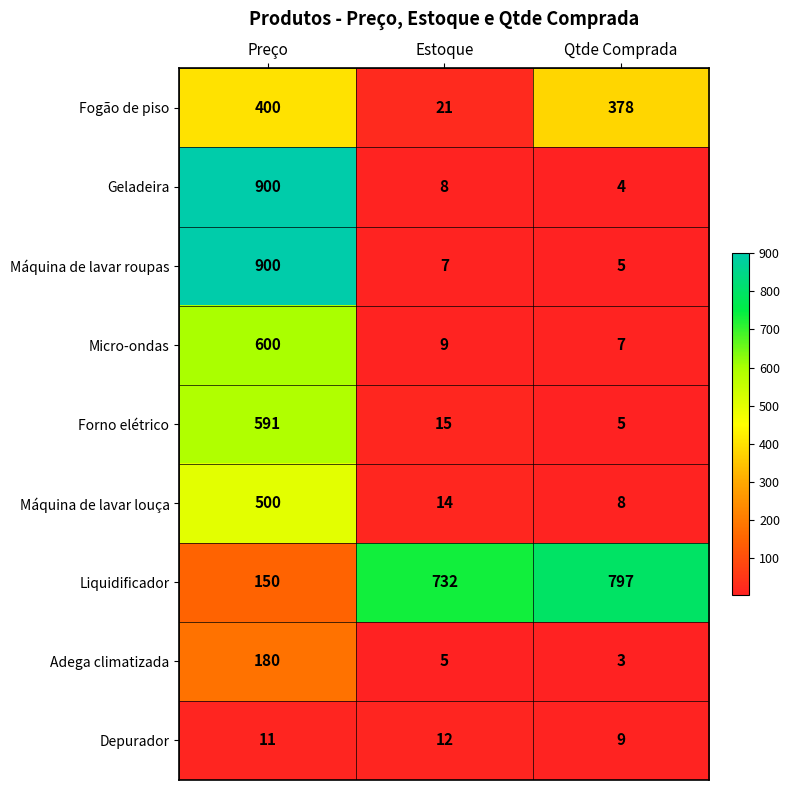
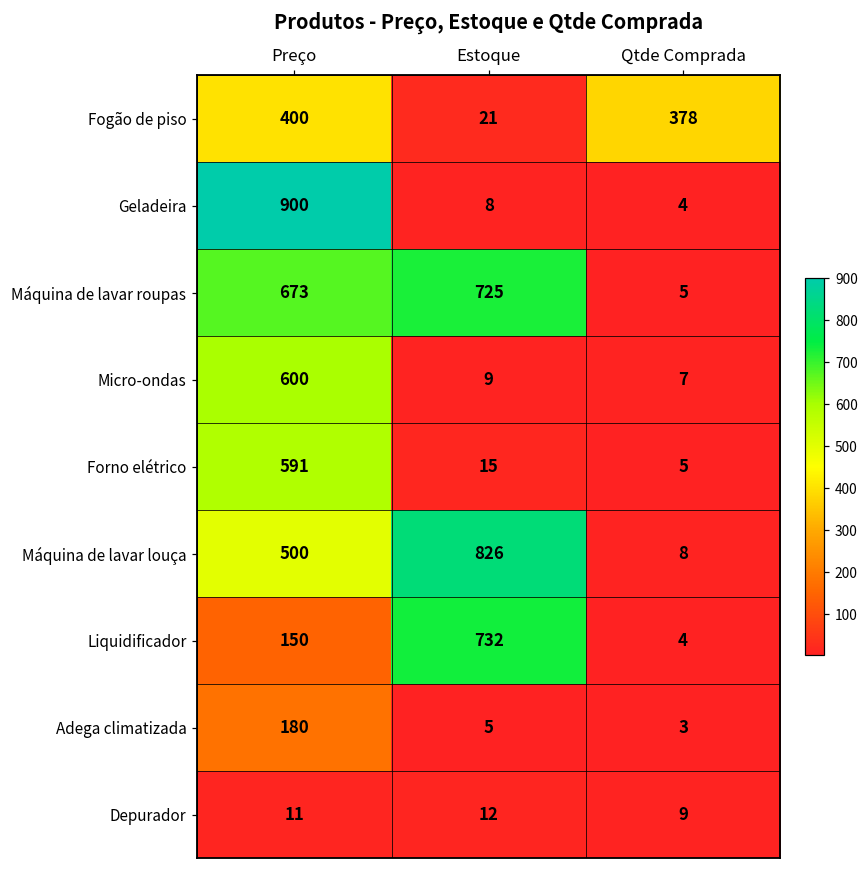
  {
    "Fogão de piso": {
      "Preço": 400,
      "Estoque": 21,
      "Qtde Comprada": 378
    },
    "Geladeira": {
      "Preço": 900,
      "Estoque": 8,
      "Qtde Comprada": 4
    },
    "Máquina de lavar roupas": {
-     "Preço": 900,
-     "Estoque": 7,
+     "Preço": 673,
+     "Estoque": 725,
      "Qtde Comprada": 5
    },
    "Micro-ondas": {
      "Preço": 600,
      "Estoque": 9,
      "Qtde Comprada": 7
    },
    "Forno elétrico": {
      "Preço": 591,
      "Estoque": 15,
      "Qtde Comprada": 5
    },
    "Máquina de lavar louça": {
      "Preço": 500,
-     "Estoque": 14,
+     "Estoque": 826,
      "Qtde Comprada": 8
    },
    "Liquidificador": {
      "Preço": 150,
      "Estoque": 732,
-     "Qtde Comprada": 797
+     "Qtde Comprada": 4
    },
    "Adega climatizada": {
      "Preço": 180,
      "Estoque": 5,
      "Qtde Comprada": 3
    },
    "Depurador": {
      "Preço": 11,
      "Estoque": 12,
      "Qtde Comprada": 9
    }
  }
